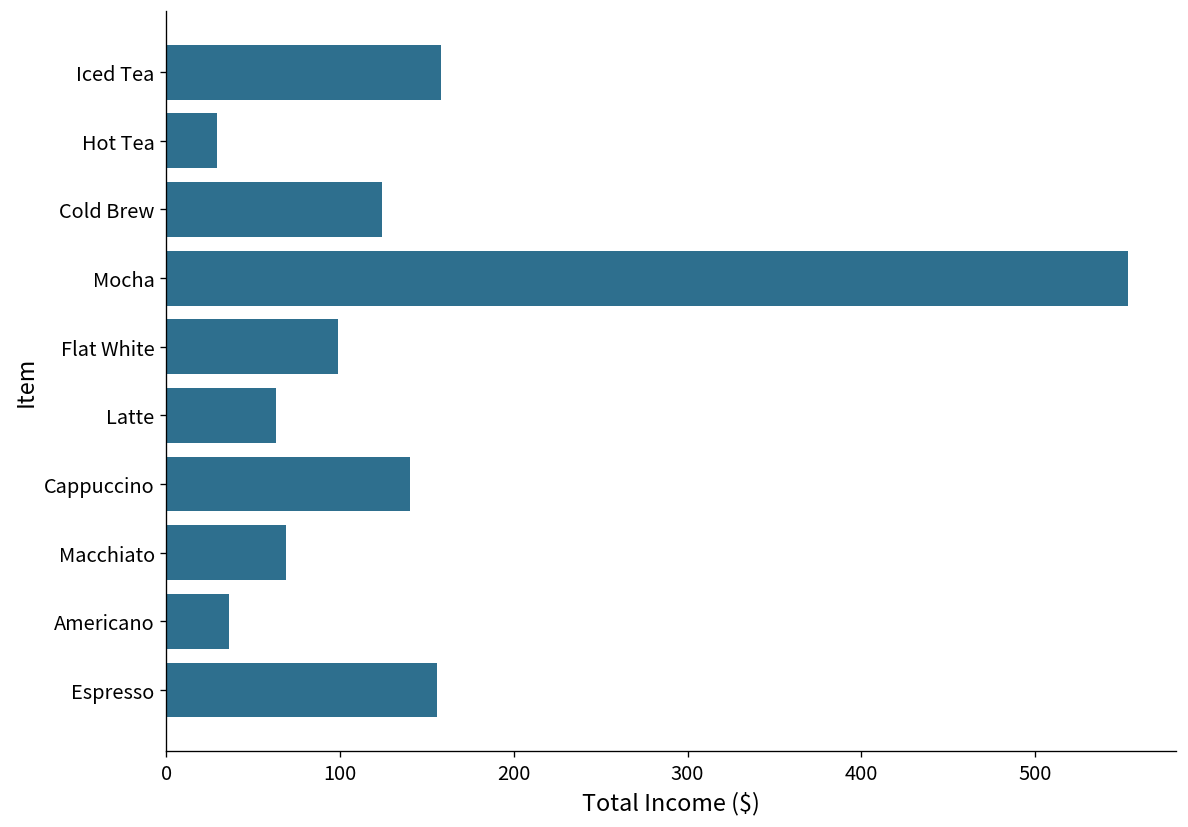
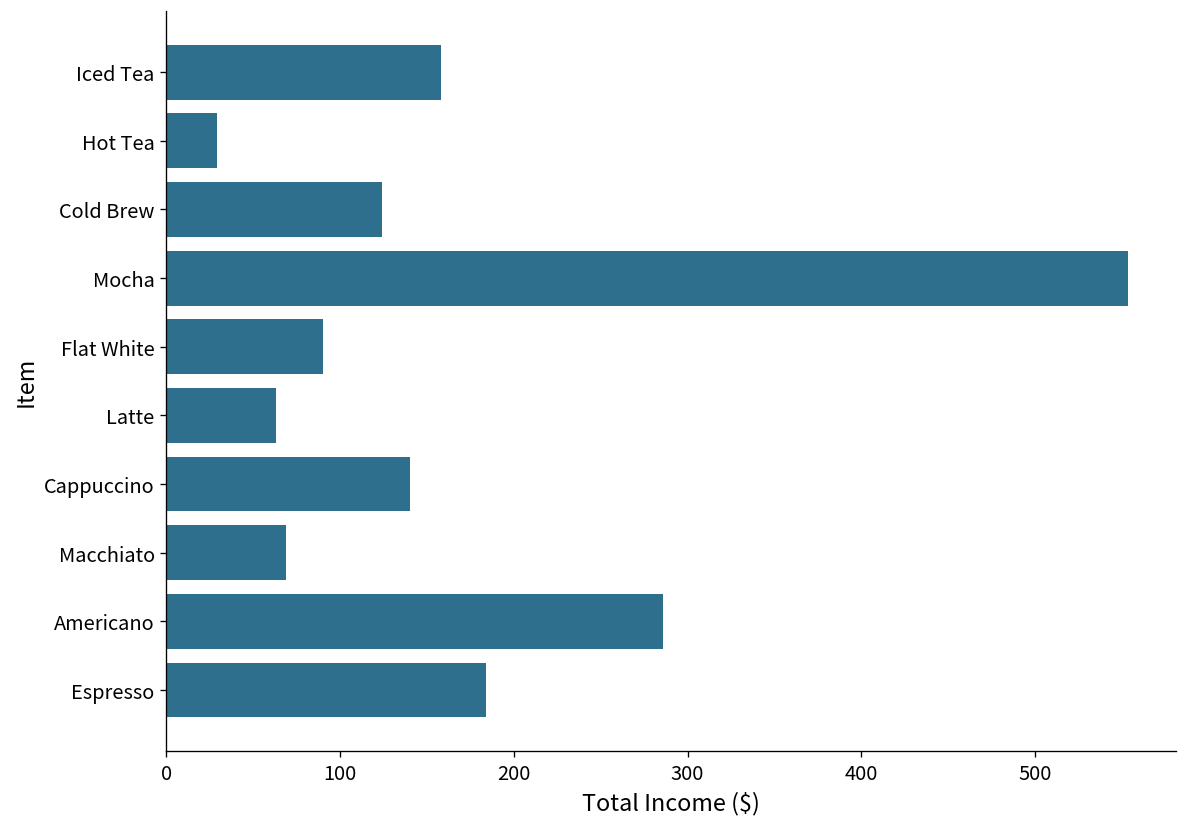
  {
    "Iced Tea": 158,
    "Hot Tea": 29,
    "Cold Brew": 124,
    "Mocha": 554,
-   "Flat White": 99,
+   "Flat White": 90,
    "Latte": 63,
    "Cappuccino": 140,
    "Macchiato": 69,
-   "Americano": 36,
-   "Espresso": 156
+   "Americano": 286,
+   "Espresso": 184
  }
